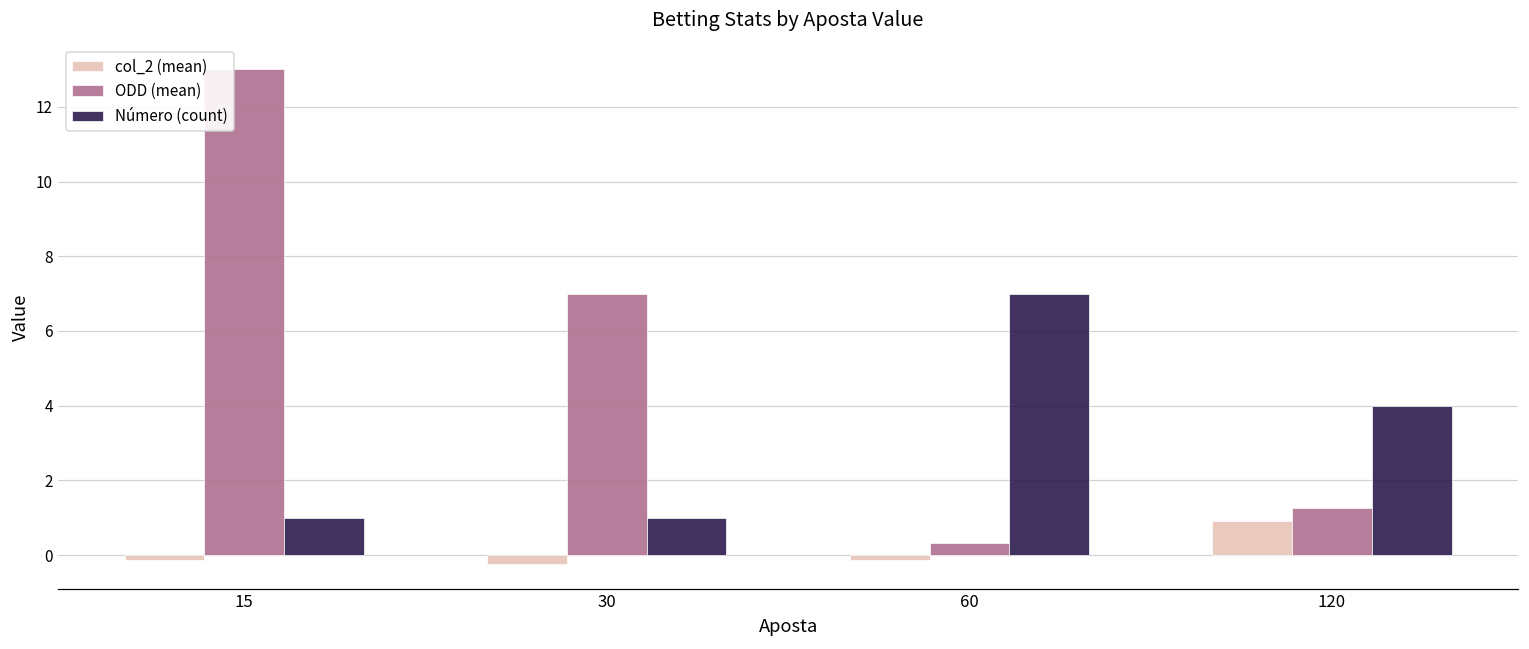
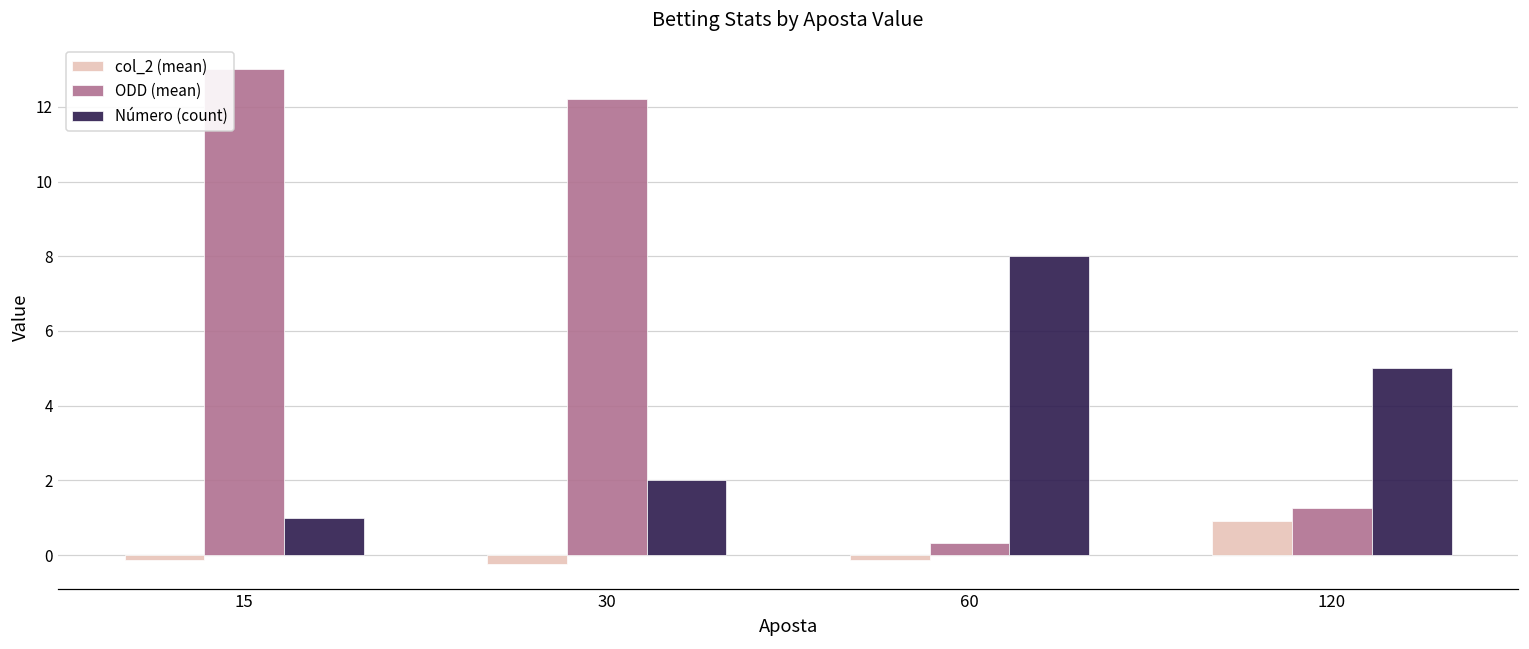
  {
    "col_2 (mean)": {
      "15": -0.1,
      "30": -0.3,
      "60": -0.1,
      "120": 0.9
    },
    "ODD (mean)": {
      "15": 13.0,
-     "30": 7.0,
+     "30": 12.2,
      "60": 0.3,
      "120": 1.2
    },
    "Número (count)": {
      "15": 1,
-     "30": 1,
-     "60": 7,
-     "120": 4
+     "30": 2,
+     "60": 8,
+     "120": 5
    }
  }
